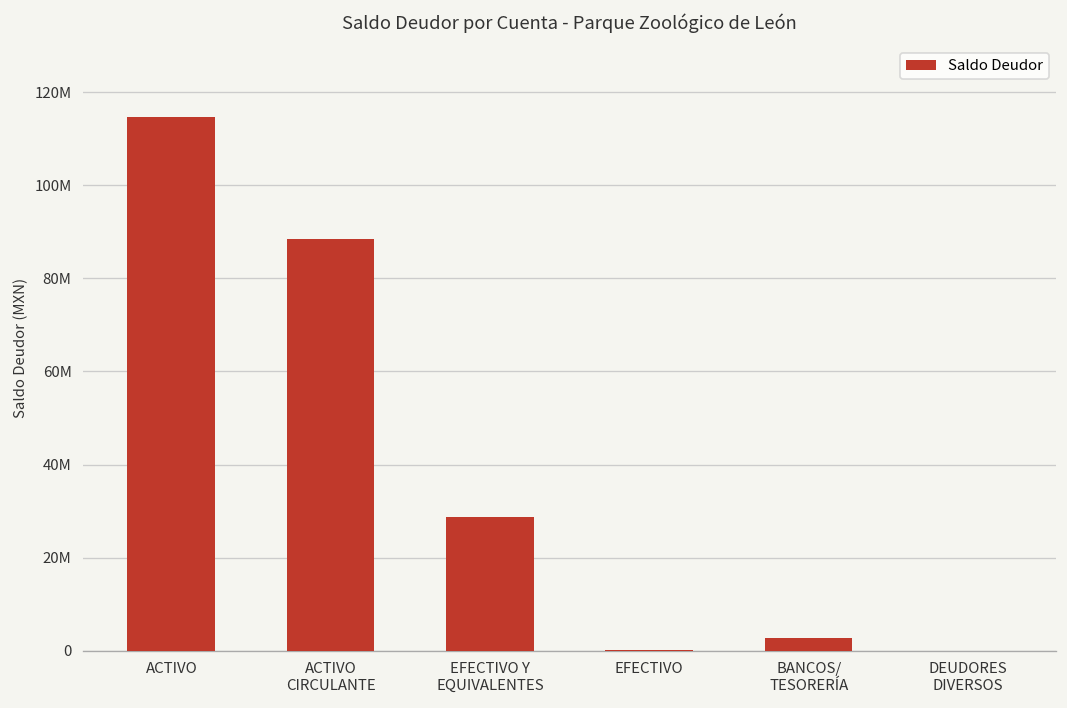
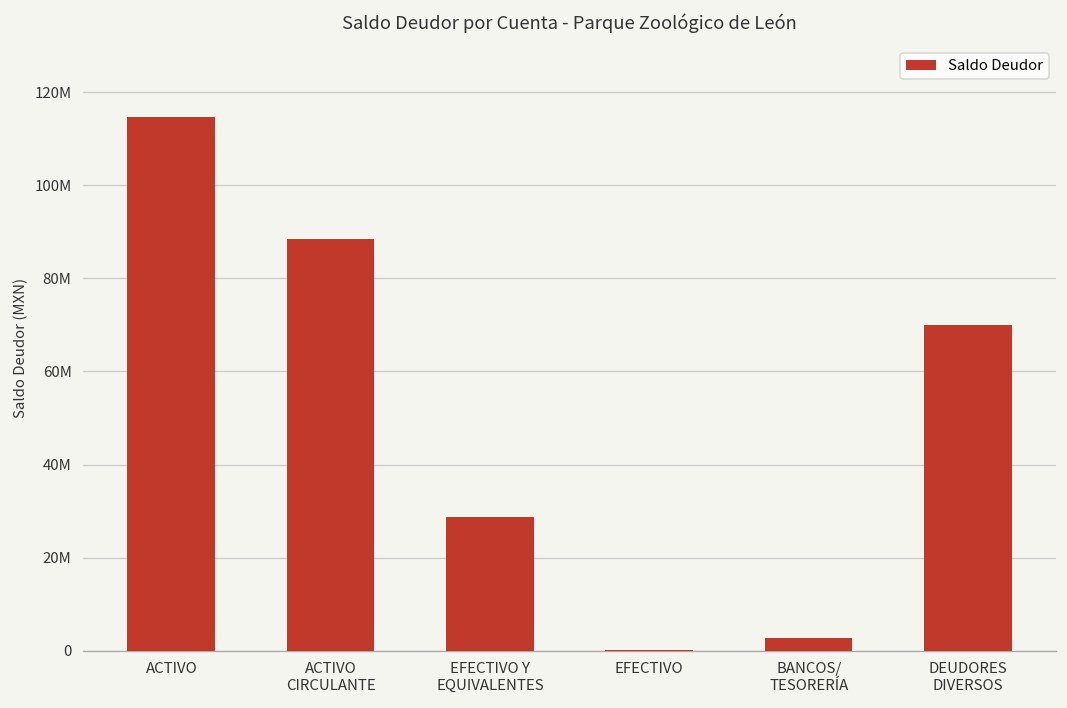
  {
    "ACTIVO": 115000000,
    "ACTIVO CIRCULANTE": 88000000,
    "EFECTIVO Y EQUIVALENTES": 29000000,
    "BANCOS/ TESORERÍA": 3000000,
-   "DEUDORES DIVERSOS": 0
+   "DEUDORES DIVERSOS": 70000000
  }
